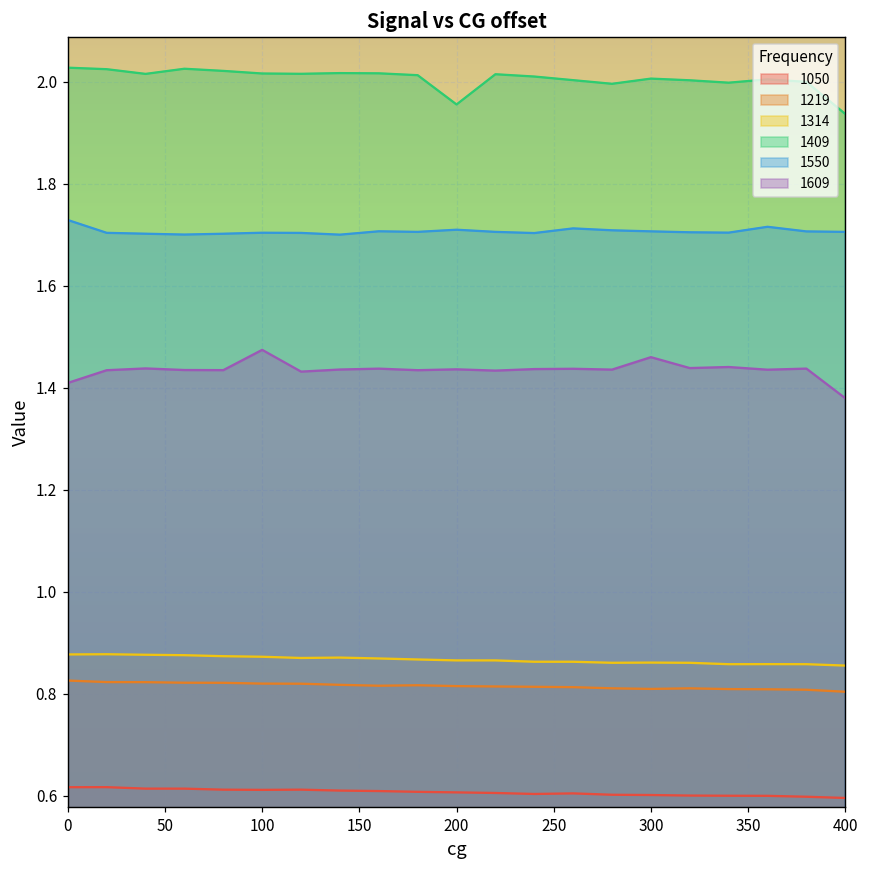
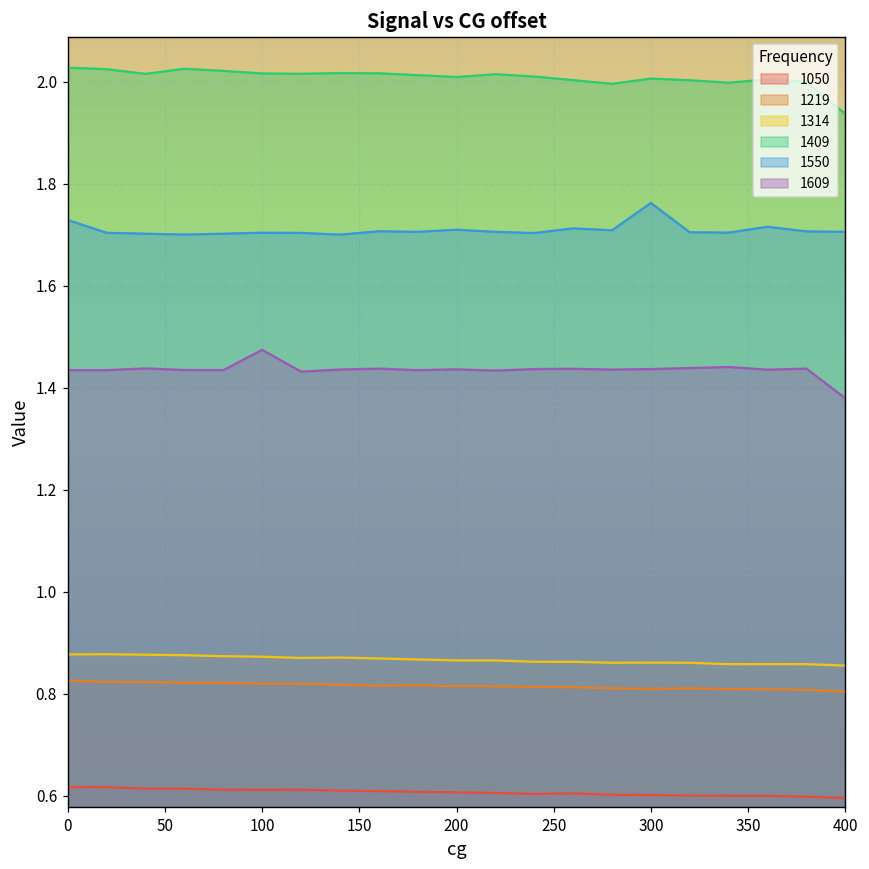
  {
    "1409": {
      "0": 2.03,
      "100": 2.02,
-     "200": 1.96,
+     "200": 2.01,
      "300": 2.01,
      "400": 1.94
    },
    "1550": {
      "0": 1.73,
      "100": 1.70,
      "200": 1.71,
-     "300": 1.71,
+     "300": 1.76,
      "400": 1.71
    },
    "1609": {
-     "0": 1.41,
+     "0": 1.43,
      "100": 1.47,
      "200": 1.44,
-     "300": 1.46,
+     "300": 1.44,
      "400": 1.38
    }
  }
